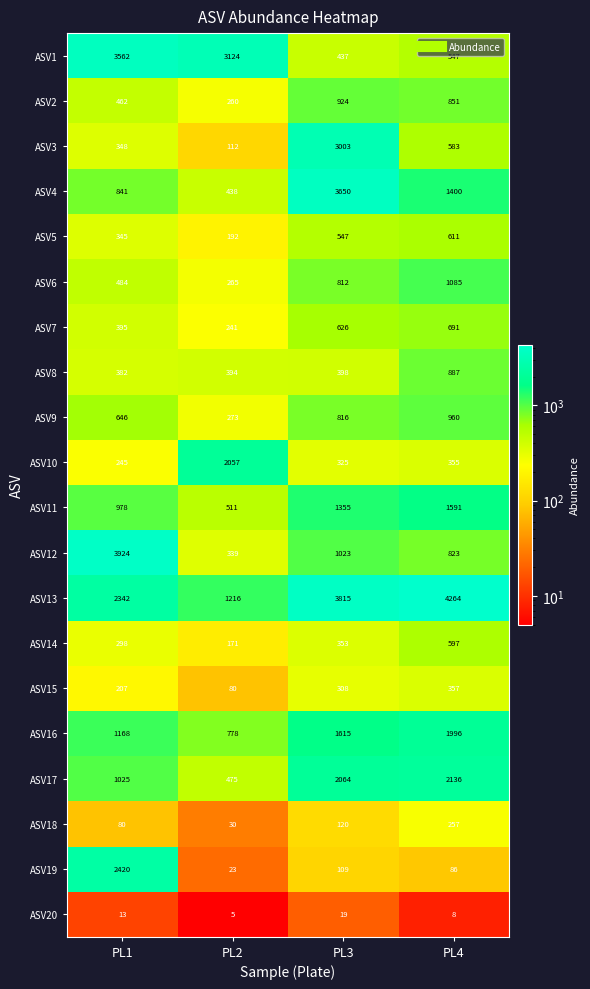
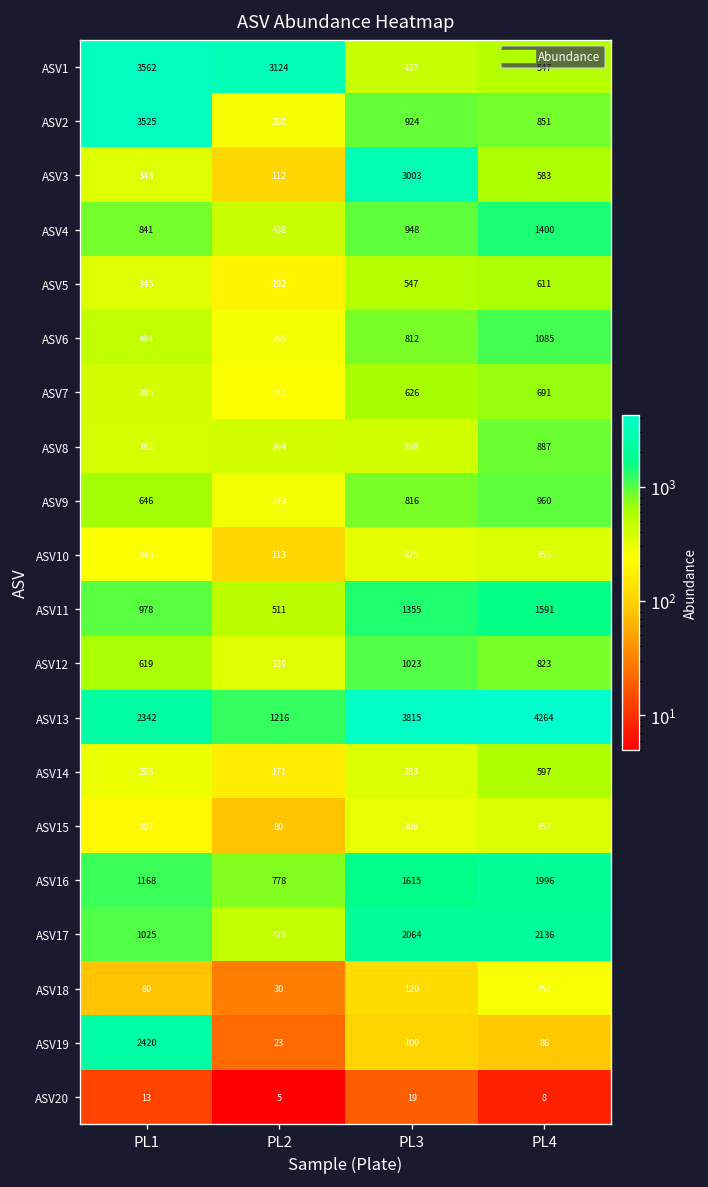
  {
    "ASV1": {
      "PL1": 3562,
      "PL2": 3124,
      "PL3": 437
    },
    "ASV2": {
-     "PL1": 462,
+     "PL1": 3525,
      "PL2": 260,
      "PL3": 924,
      "PL4": 851
    },
    "ASV3": {
      "PL1": 348,
      "PL2": 112,
      "PL3": 3003,
      "PL4": 583
    },
    "ASV4": {
      "PL1": 841,
      "PL2": 438,
-     "PL3": 3650,
+     "PL3": 948,
      "PL4": 1400
    },
    "ASV5": {
      "PL1": 345,
      "PL2": 192,
      "PL3": 547,
      "PL4": 611
    },
    "ASV6": {
      "PL1": 484,
      "PL2": 265,
      "PL3": 812,
      "PL4": 1085
    },
    "ASV7": {
      "PL1": 395,
      "PL2": 241,
      "PL3": 626,
      "PL4": 691
    },
    "ASV8": {
      "PL1": 382,
      "PL2": 394,
      "PL3": 398,
      "PL4": 887
    },
    "ASV9": {
      "PL1": 646,
      "PL2": 273,
      "PL3": 816,
      "PL4": 960
    },
    "ASV10": {
      "PL1": 245,
-     "PL2": 2057,
+     "PL2": 113,
      "PL3": 325,
      "PL4": 355
    },
    "ASV11": {
      "PL1": 978,
      "PL2": 511,
      "PL3": 1355,
      "PL4": 1591
    },
    "ASV12": {
-     "PL1": 3924,
+     "PL1": 619,
      "PL2": 339,
      "PL3": 1023,
      "PL4": 823
    },
    "ASV13": {
      "PL1": 2342,
      "PL2": 1216,
      "PL3": 3815,
      "PL4": 4264
    },
    "ASV14": {
      "PL1": 298,
      "PL2": 171,
      "PL3": 353,
      "PL4": 597
    },
    "ASV15": {
      "PL1": 207,
      "PL2": 80,
      "PL3": 308,
      "PL4": 357
    },
    "ASV16": {
      "PL1": 1168,
      "PL2": 778,
      "PL3": 1615,
      "PL4": 1996
    },
    "ASV17": {
      "PL1": 1025,
      "PL2": 475,
      "PL3": 2064,
      "PL4": 2136
    },
    "ASV18": {
      "PL1": 80,
      "PL2": 30,
      "PL3": 120,
      "PL4": 257
    },
    "ASV19": {
      "PL1": 2420,
      "PL2": 23,
      "PL3": 109,
      "PL4": 86
    },
    "ASV20": {
      "PL1": 13,
      "PL2": 5,
      "PL3": 19,
      "PL4": 8
    }
  }
